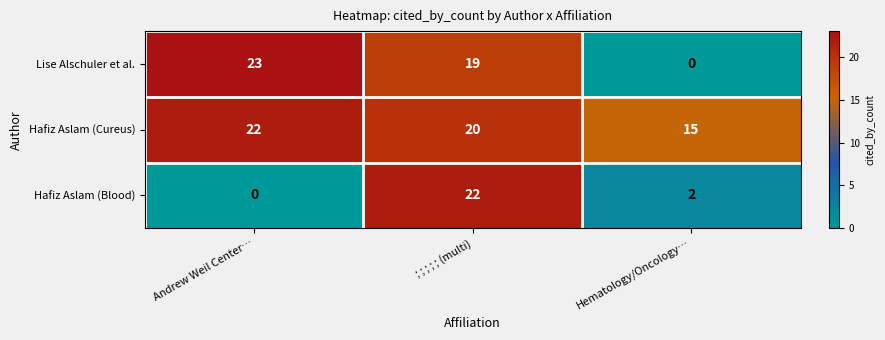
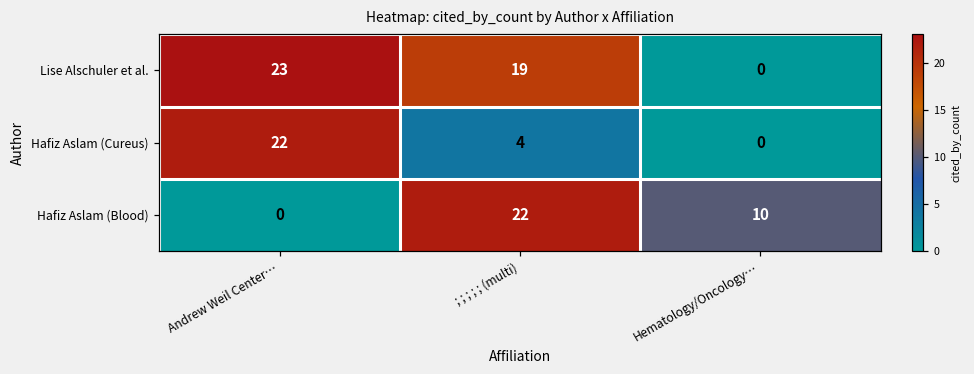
  {
    "Lise Alschuler et al.": {
      "Andrew Weil Center…": 23,
      "; ; ; ; ; (multi)": 19,
      "Hematology/Oncology…": 0
    },
    "Hafiz Aslam (Cureus)": {
      "Andrew Weil Center…": 22,
-     "; ; ; ; ; (multi)": 20,
-     "Hematology/Oncology…": 15
+     "; ; ; ; ; (multi)": 4,
+     "Hematology/Oncology…": 0
    },
    "Hafiz Aslam (Blood)": {
      "Andrew Weil Center…": 0,
      "; ; ; ; ; (multi)": 22,
-     "Hematology/Oncology…": 2
+     "Hematology/Oncology…": 10
    }
  }
